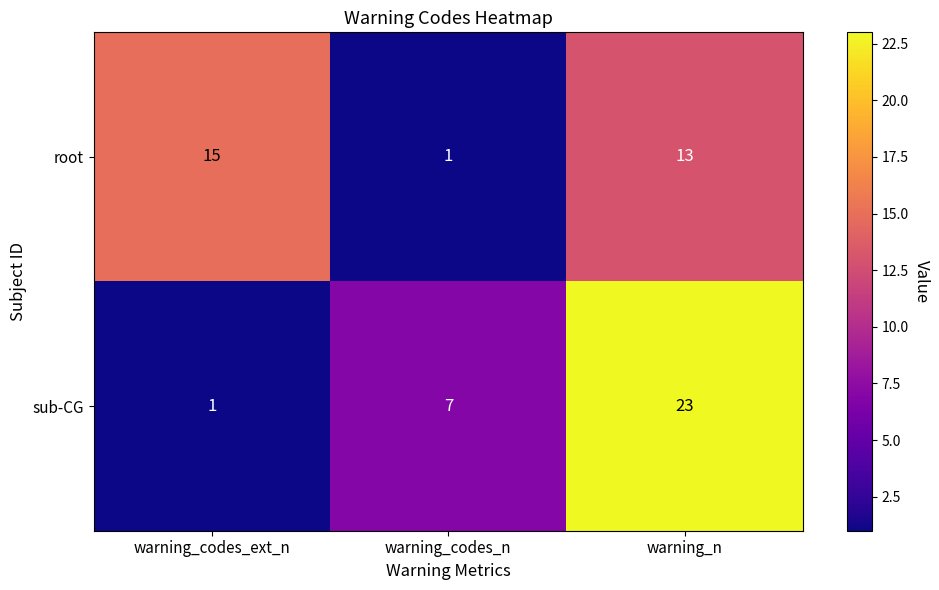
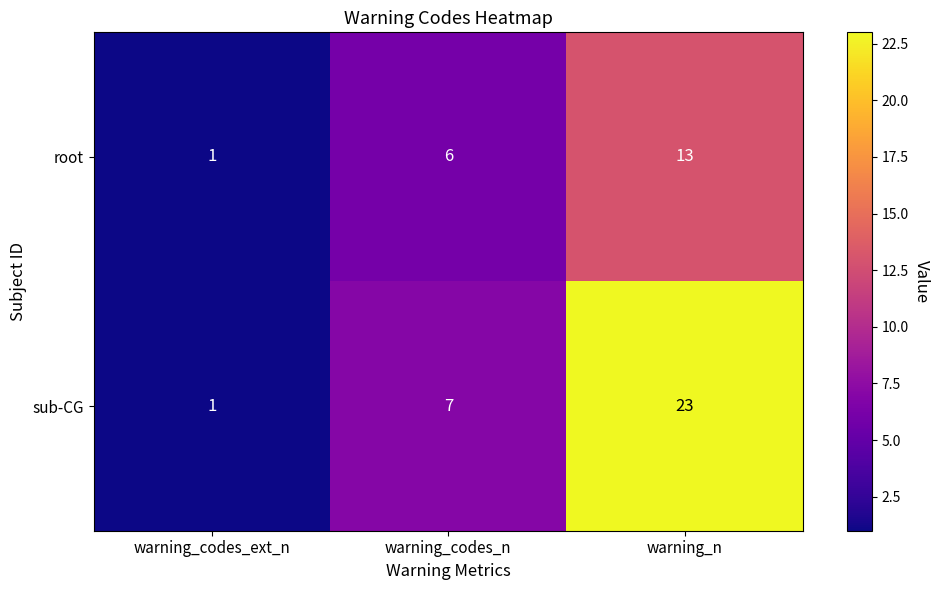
  {
    "root": {
-     "warning_codes_ext_n": 15,
-     "warning_codes_n": 1,
+     "warning_codes_ext_n": 1,
+     "warning_codes_n": 6,
      "warning_n": 13
    },
    "sub-CG": {
      "warning_codes_ext_n": 1,
      "warning_codes_n": 7,
      "warning_n": 23
    }
  }
